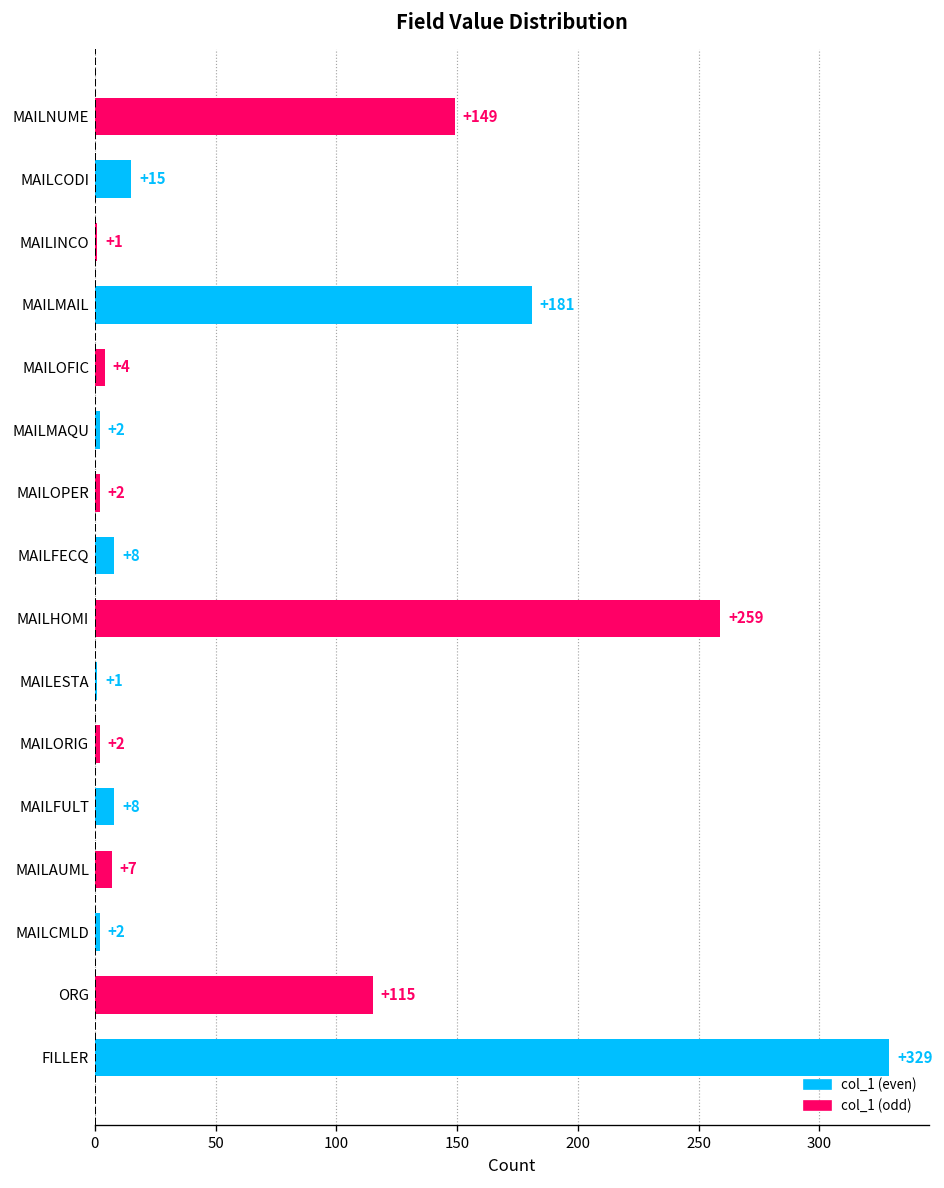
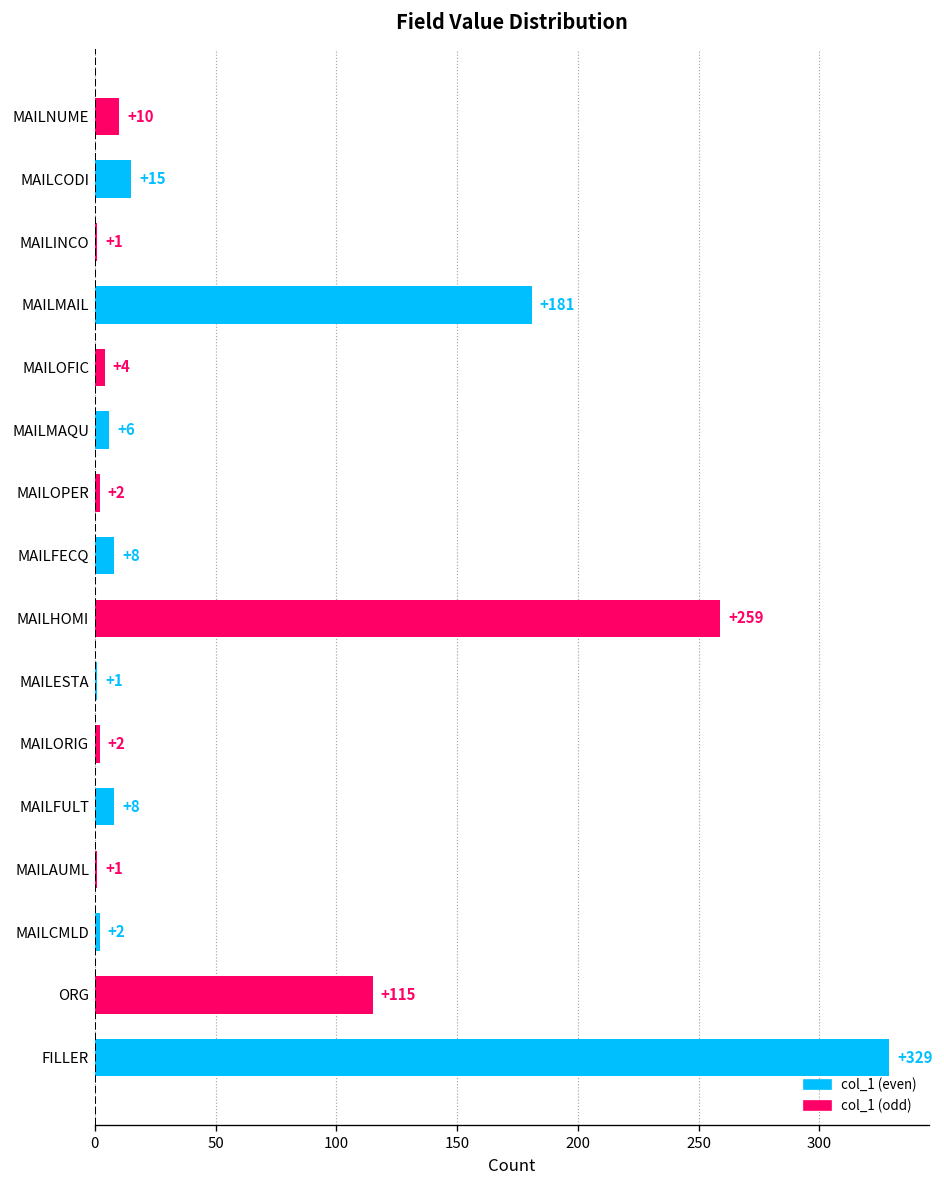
  {
-   "MAILNUME": "+149",
+   "MAILNUME": "+10",
    "MAILCODI": "+15",
    "MAILINCO": "+1",
    "MAILMAIL": "+181",
    "MAILOFIC": "+4",
-   "MAILMAQU": "+2",
+   "MAILMAQU": "+6",
    "MAILOPER": "+2",
    "MAILFECQ": "+8",
    "MAILHOMI": "+259",
    "MAILESTA": "+1",
    "MAILORIG": "+2",
    "MAILFULT": "+8",
-   "MAILAUML": "+7",
+   "MAILAUML": "+1",
    "MAILCMLD": "+2",
    "ORG": "+115",
    "FILLER": "+329"
  }
